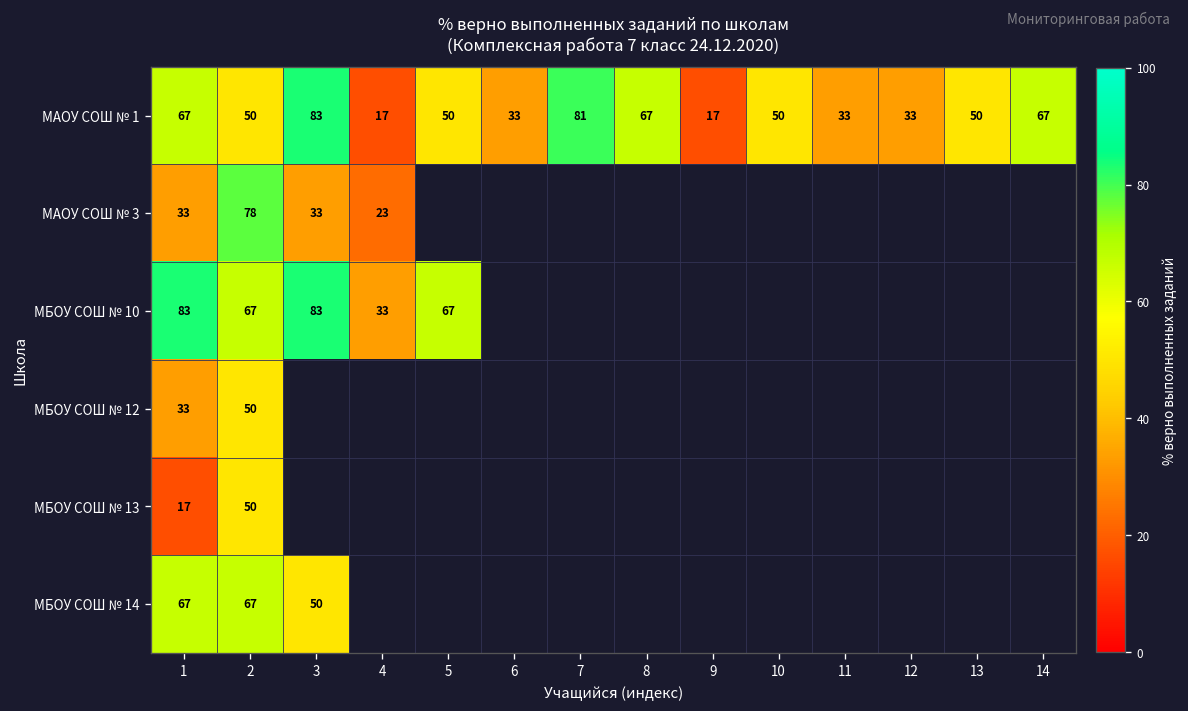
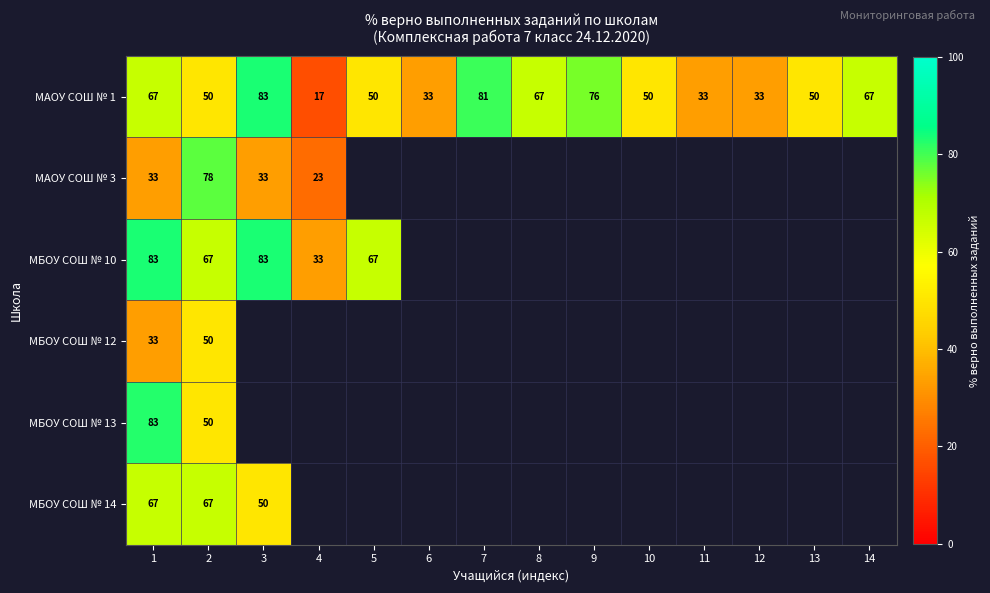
  {
    "МАОУ СОШ № 1": {
      "1": 67,
      "2": 50,
      "3": 83,
      "4": 17,
      "5": 50,
      "6": 33,
      "7": 81,
      "8": 67,
-     "9": 17,
+     "9": 76,
      "10": 50,
      "11": 33,
      "12": 33,
      "13": 50,
      "14": 67
    },
    "МАОУ СОШ № 3": {
      "1": 33,
      "2": 78,
      "3": 33,
      "4": 23
    },
    "МБОУ СОШ № 10": {
      "1": 83,
      "2": 67,
      "3": 83,
      "4": 33,
      "5": 67
    },
    "МБОУ СОШ № 12": {
      "1": 33,
      "2": 50
    },
    "МБОУ СОШ № 13": {
-     "1": 17,
+     "1": 83,
      "2": 50
    },
    "МБОУ СОШ № 14": {
      "1": 67,
      "2": 67,
      "3": 50
    }
  }
